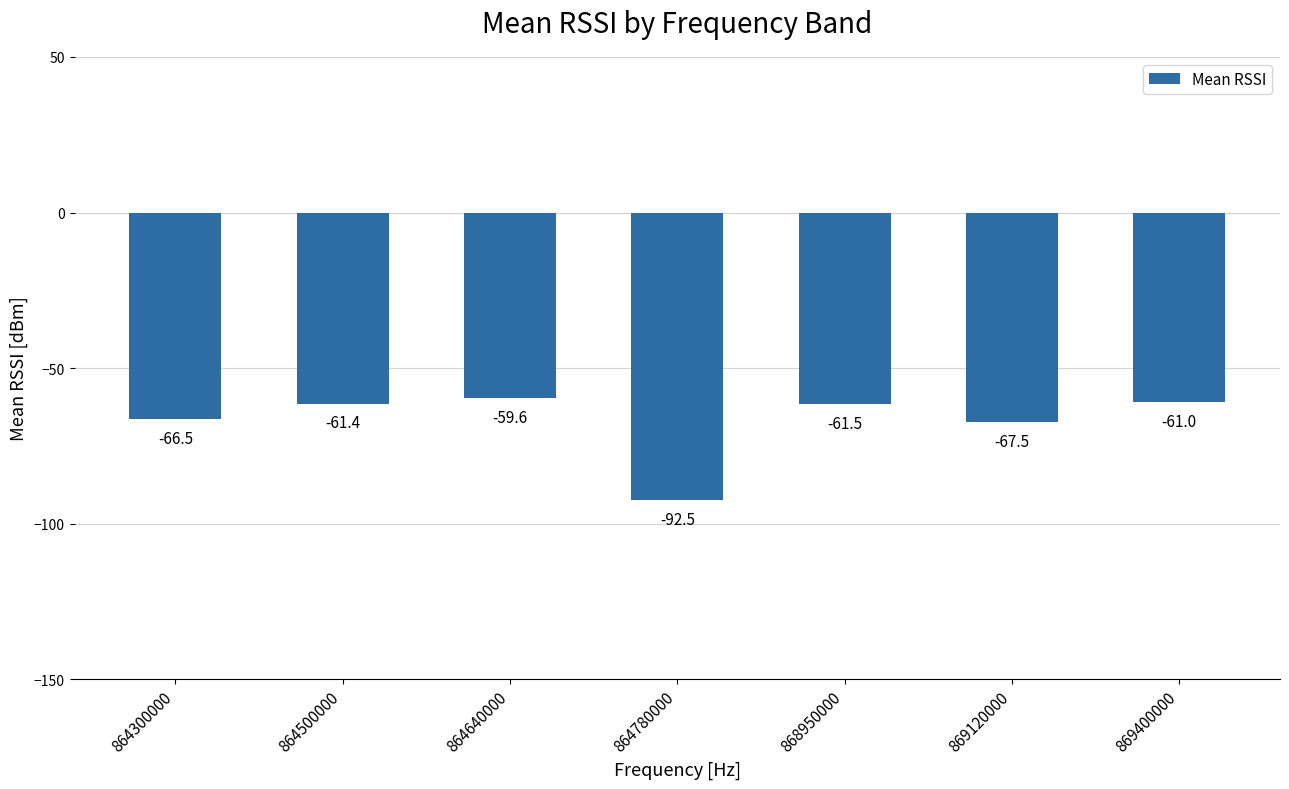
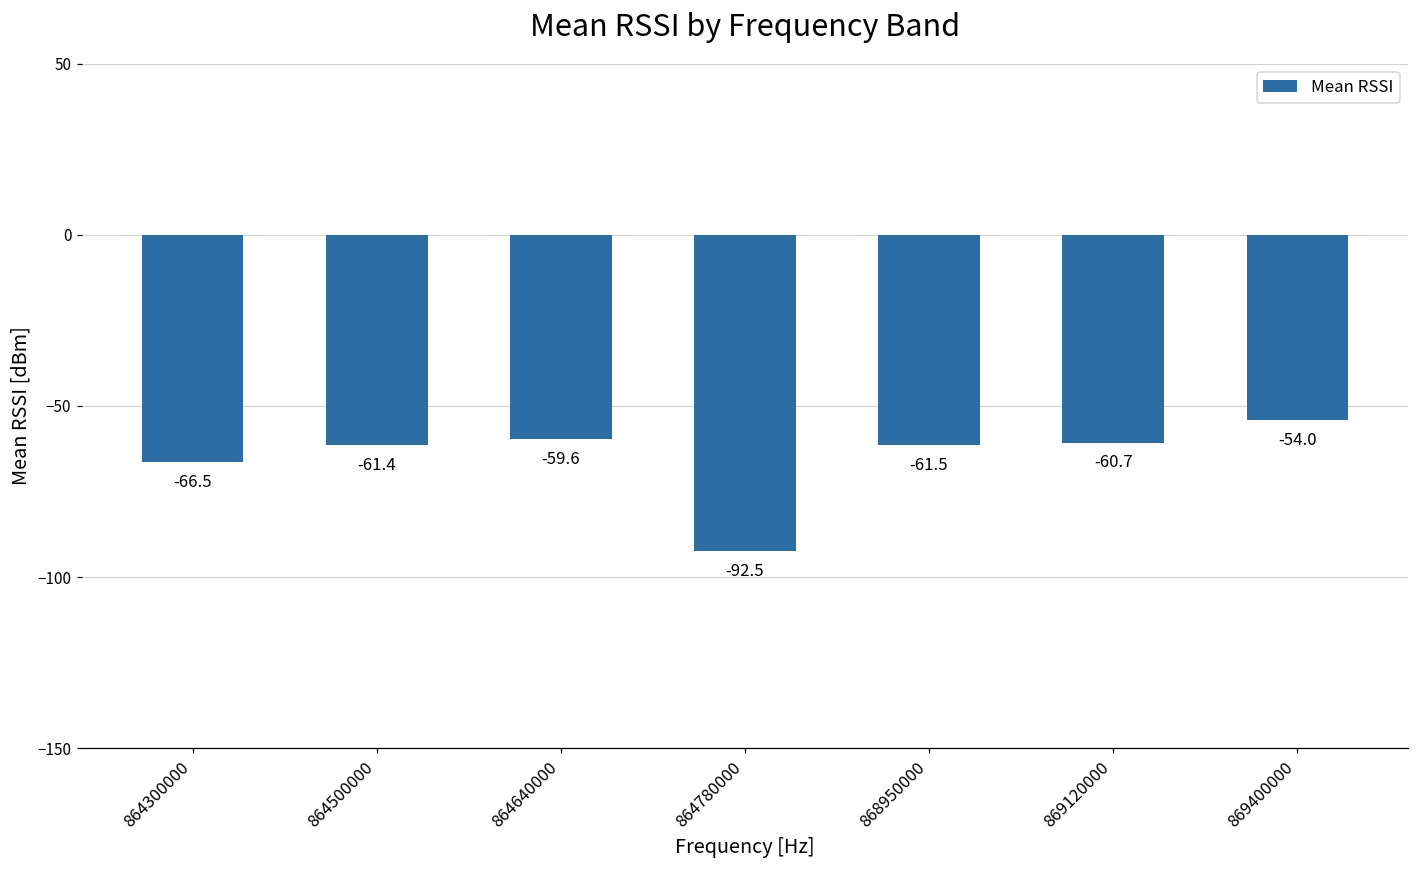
  {
    "864300000": -66.5,
    "864500000": -61.4,
    "864640000": -59.6,
    "864780000": -92.5,
    "868950000": -61.5,
-   "869120000": -67.5,
-   "869400000": -61.0
+   "869120000": -60.7,
+   "869400000": -54.0
  }
